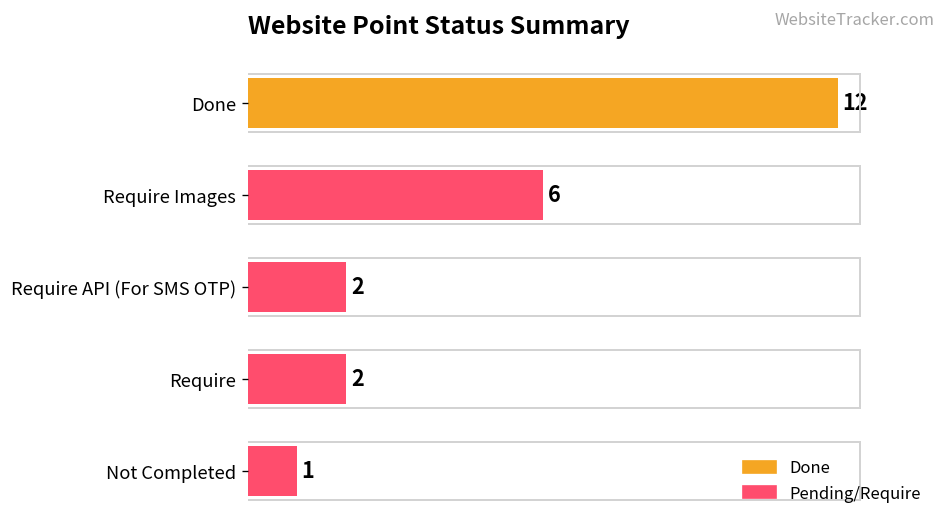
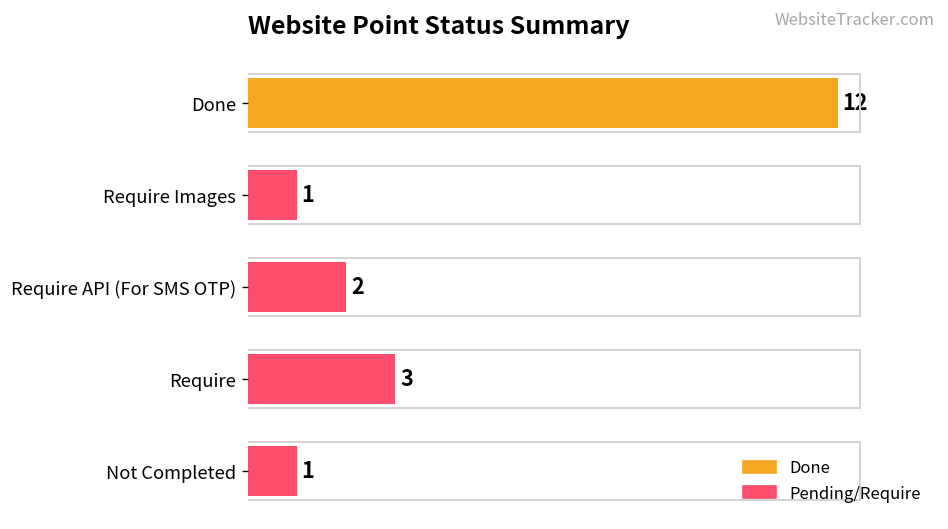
  {
    "Done": 12,
-   "Require Images": 6,
+   "Require Images": 1,
    "Require API (For SMS OTP)": 2,
-   "Require": 2,
+   "Require": 3,
    "Not Completed": 1
  }
